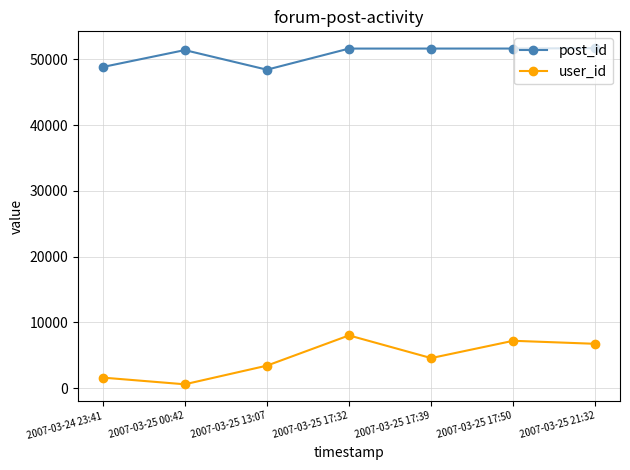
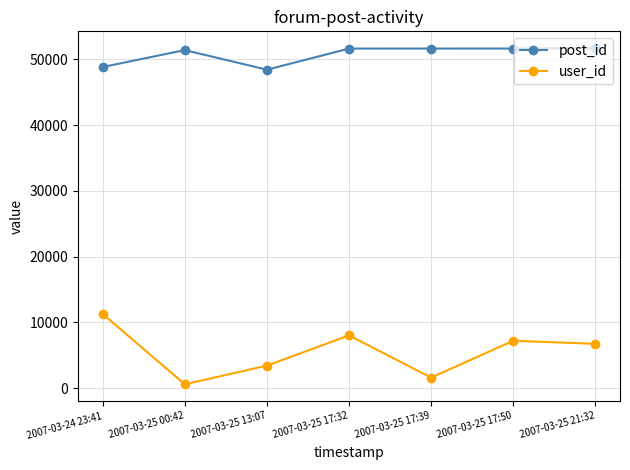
  {
    "post_id": {
      "2007-03-24 23:41": 49000,
      "2007-03-25 00:42": 51000,
      "2007-03-25 13:07": 48000,
      "2007-03-25 17:32": 52000,
      "2007-03-25 17:39": 52000,
      "2007-03-25 17:50": 52000
    },
    "user_id": {
-     "2007-03-24 23:41": 2000,
+     "2007-03-24 23:41": 11000,
      "2007-03-25 00:42": 1000,
      "2007-03-25 13:07": 3000,
      "2007-03-25 17:32": 8000,
-     "2007-03-25 17:39": 5000,
+     "2007-03-25 17:39": 2000,
      "2007-03-25 17:50": 7000,
      "2007-03-25 21:32": 7000
    }
  }
